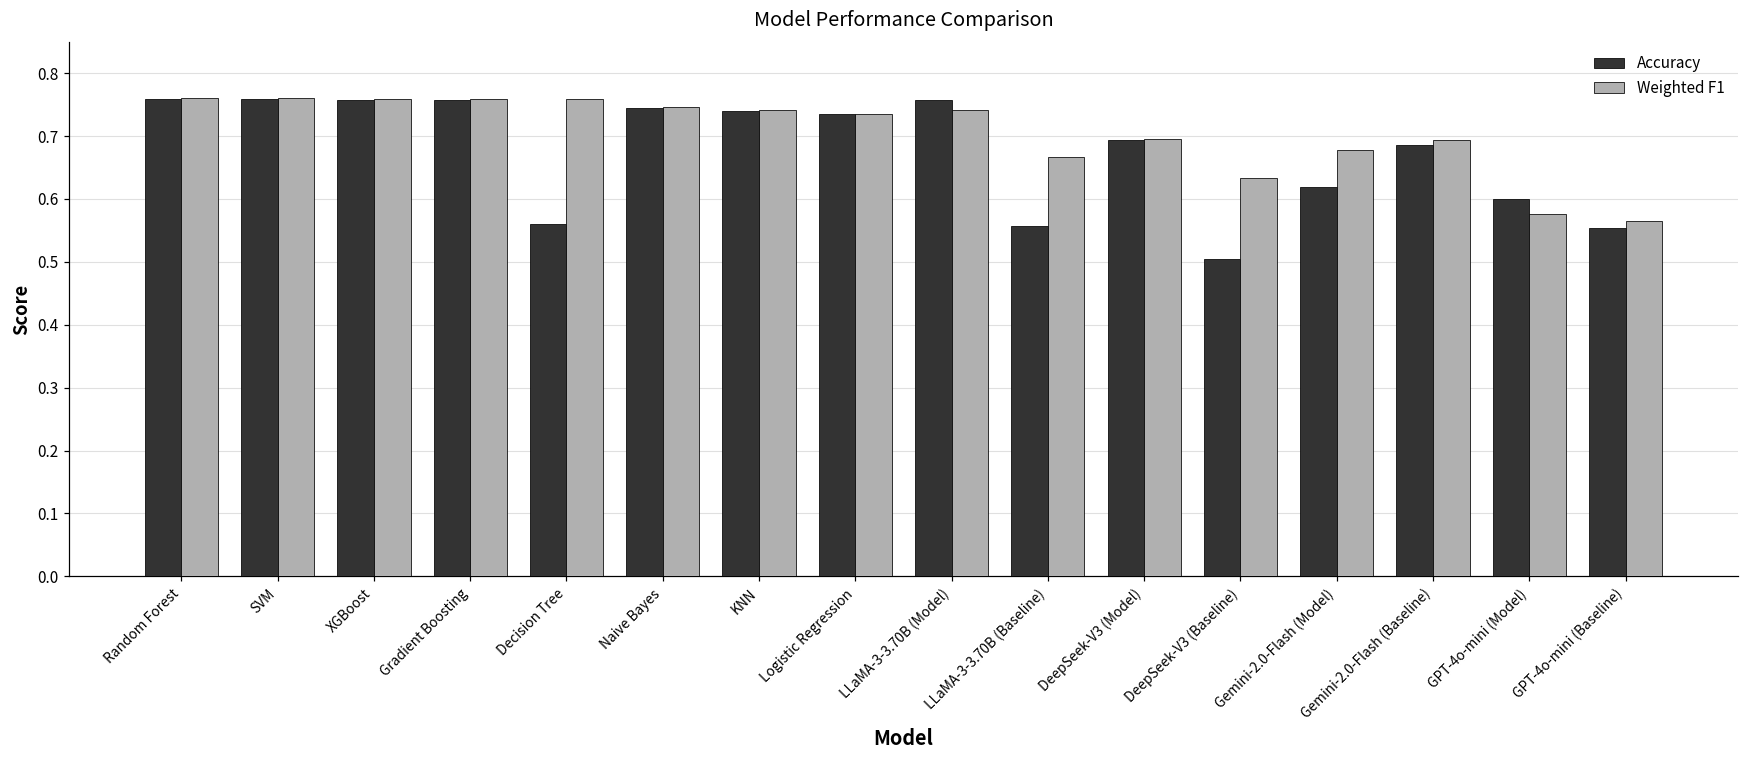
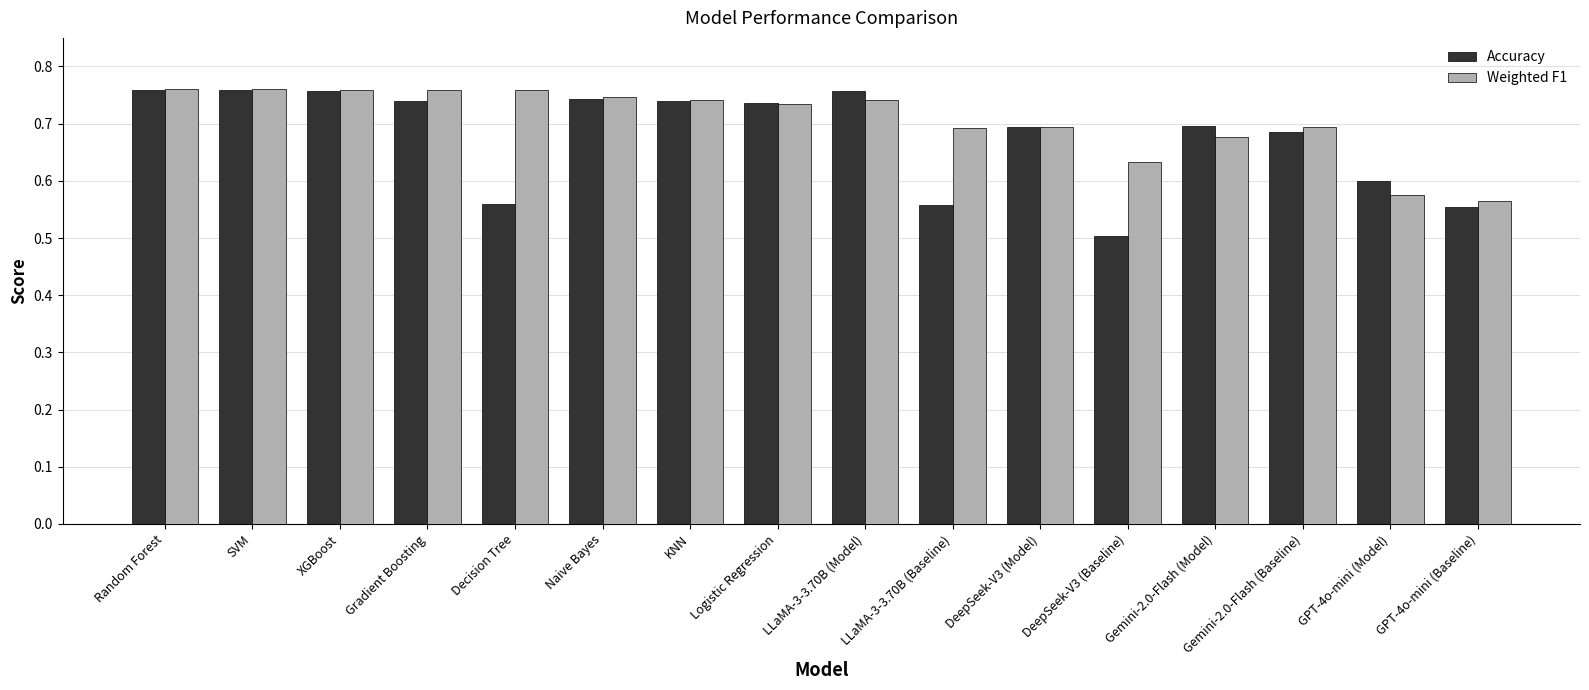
  {
    "Accuracy": {
      "Random Forest": 0.76,
      "SVM": 0.76,
      "XGBoost": 0.76,
-     "Gradient Boosting": 0.76,
+     "Gradient Boosting": 0.74,
      "Decision Tree": 0.56,
      "Naive Bayes": 0.74,
      "KNN": 0.74,
      "Logistic Regression": 0.74,
      "LLaMA-3-3.70B (Model)": 0.76,
      "LLaMA-3-3.70B (Baseline)": 0.56,
      "DeepSeek-V3 (Model)": 0.69,
      "DeepSeek-V3 (Baseline)": 0.50,
-     "Gemini-2.0-Flash (Model)": 0.62,
+     "Gemini-2.0-Flash (Model)": 0.70,
      "Gemini-2.0-Flash (Baseline)": 0.69,
      "GPT-4o-mini (Model)": 0.60,
      "GPT-4o-mini (Baseline)": 0.55
    },
    "Weighted F1": {
      "Random Forest": 0.76,
      "SVM": 0.76,
      "XGBoost": 0.76,
      "Gradient Boosting": 0.76,
      "Decision Tree": 0.76,
      "Naive Bayes": 0.75,
      "KNN": 0.74,
      "Logistic Regression": 0.73,
      "LLaMA-3-3.70B (Model)": 0.74,
-     "LLaMA-3-3.70B (Baseline)": 0.67,
+     "LLaMA-3-3.70B (Baseline)": 0.69,
      "DeepSeek-V3 (Model)": 0.70,
      "DeepSeek-V3 (Baseline)": 0.63,
      "Gemini-2.0-Flash (Model)": 0.68,
      "Gemini-2.0-Flash (Baseline)": 0.69,
      "GPT-4o-mini (Model)": 0.58,
      "GPT-4o-mini (Baseline)": 0.57
    }
  }
